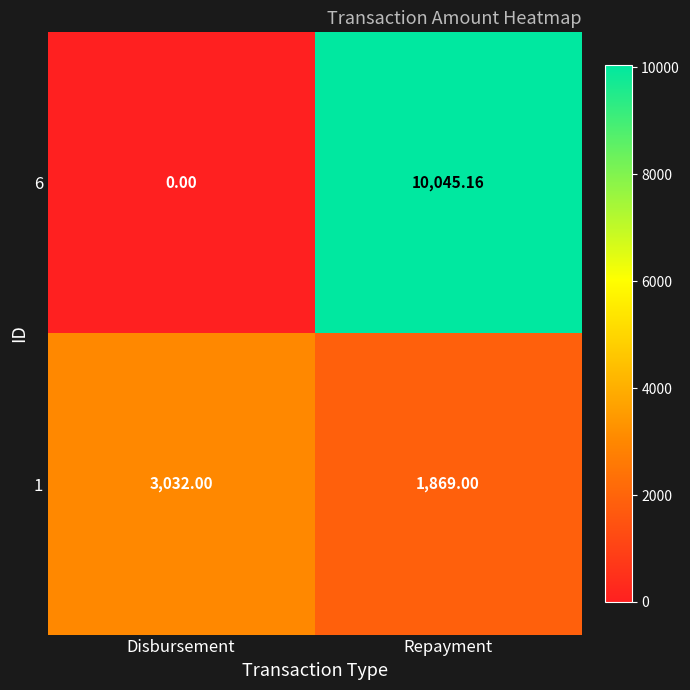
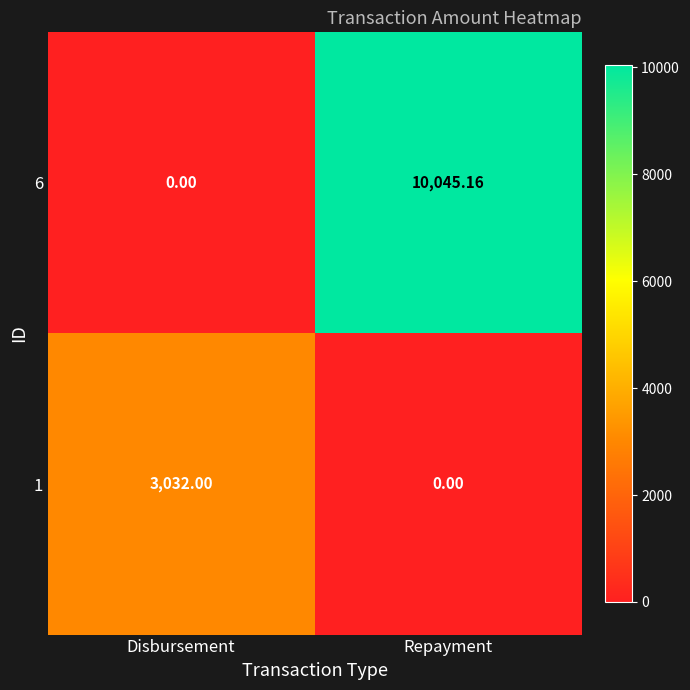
  {
    "6": {
      "Disbursement": "0.00",
      "Repayment": "10,045.16"
    },
    "1": {
      "Disbursement": "3,032.00",
-     "Repayment": "1,869.00"
+     "Repayment": "0.00"
    }
  }
